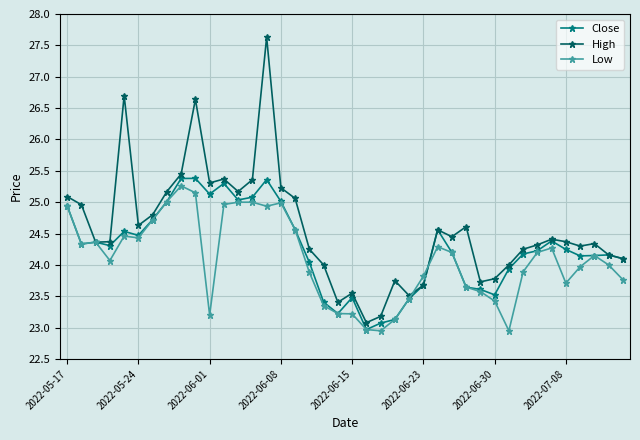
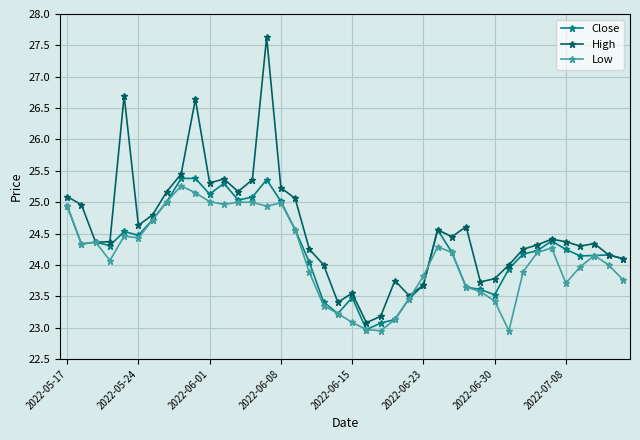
  {
    "Low": {
-     "2022-06-01": 23.2,
-     "2022-06-15": 23.2,
+     "2022-06-01": 25.0,
+     "2022-06-15": 23.1,
      "2022-06-23": 23.8,
      "2022-06-30": 23.4,
      "2022-07-08": 23.7
    }
  }
